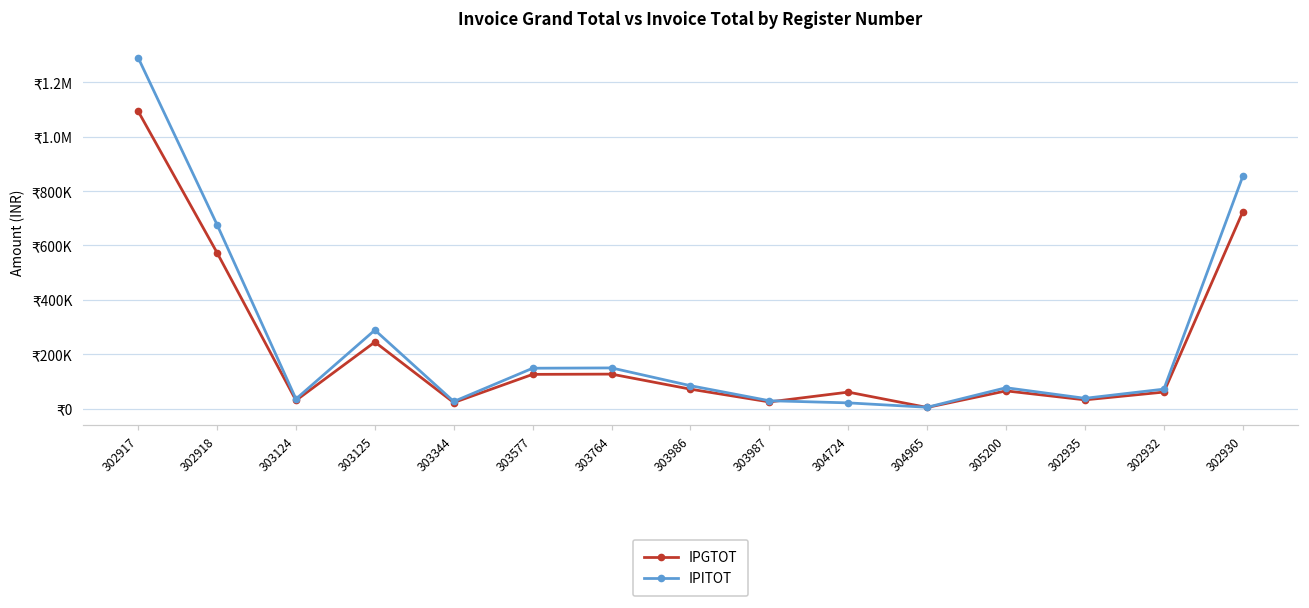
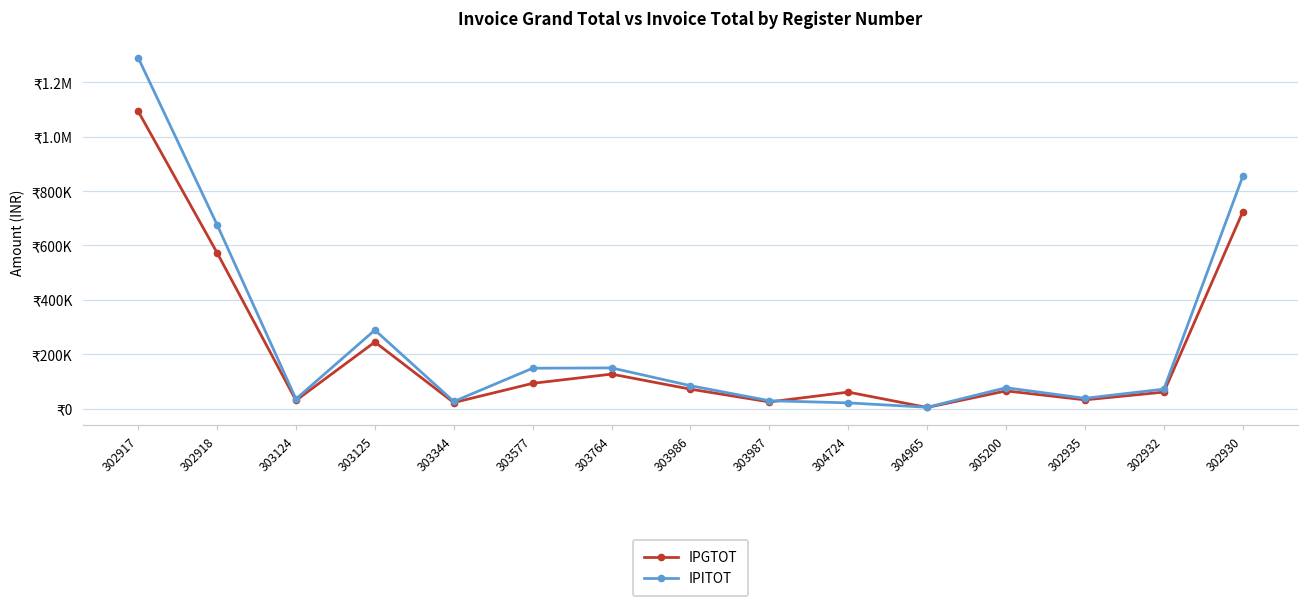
  {
    "IPGTOT": {
      "302917": "₹1090000",
      "302918": "₹570000",
      "303125": "₹240000",
-     "303577": "₹130000",
+     "303577": "₹90000",
      "303764": "₹130000",
      "303986": "₹70000",
      "304724": "₹60000",
      "305200": "₹60000",
      "302932": "₹60000",
      "302930": "₹720000"
    },
    "IPITOT": {
      "302917": "₹1290000",
      "302918": "₹680000",
      "303125": "₹290000",
      "303577": "₹150000",
      "303764": "₹150000",
      "303986": "₹80000",
      "304724": "₹20000",
      "305200": "₹80000",
      "302932": "₹70000",
      "302930": "₹850000"
    }
  }
